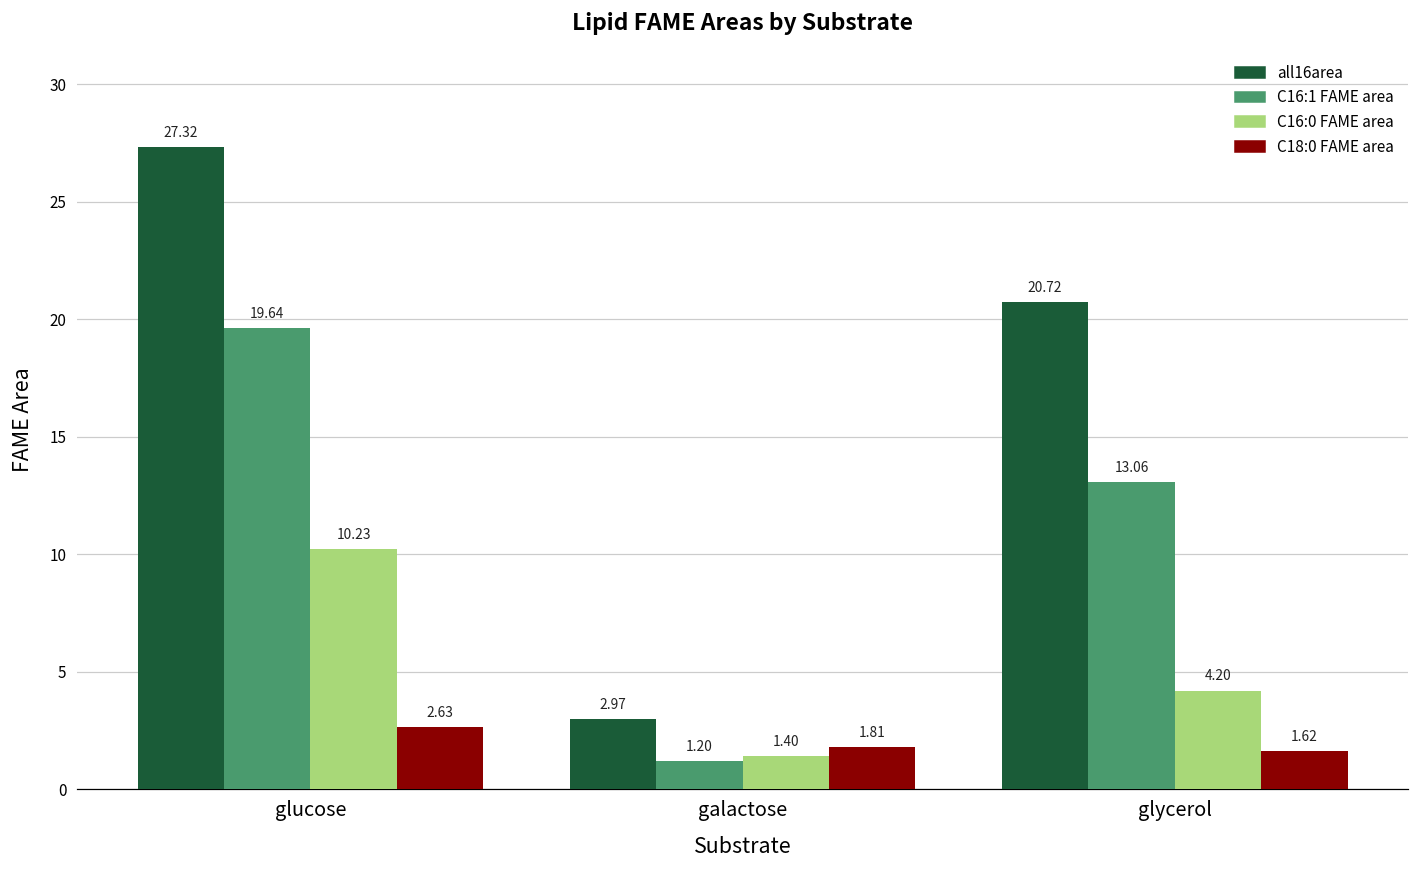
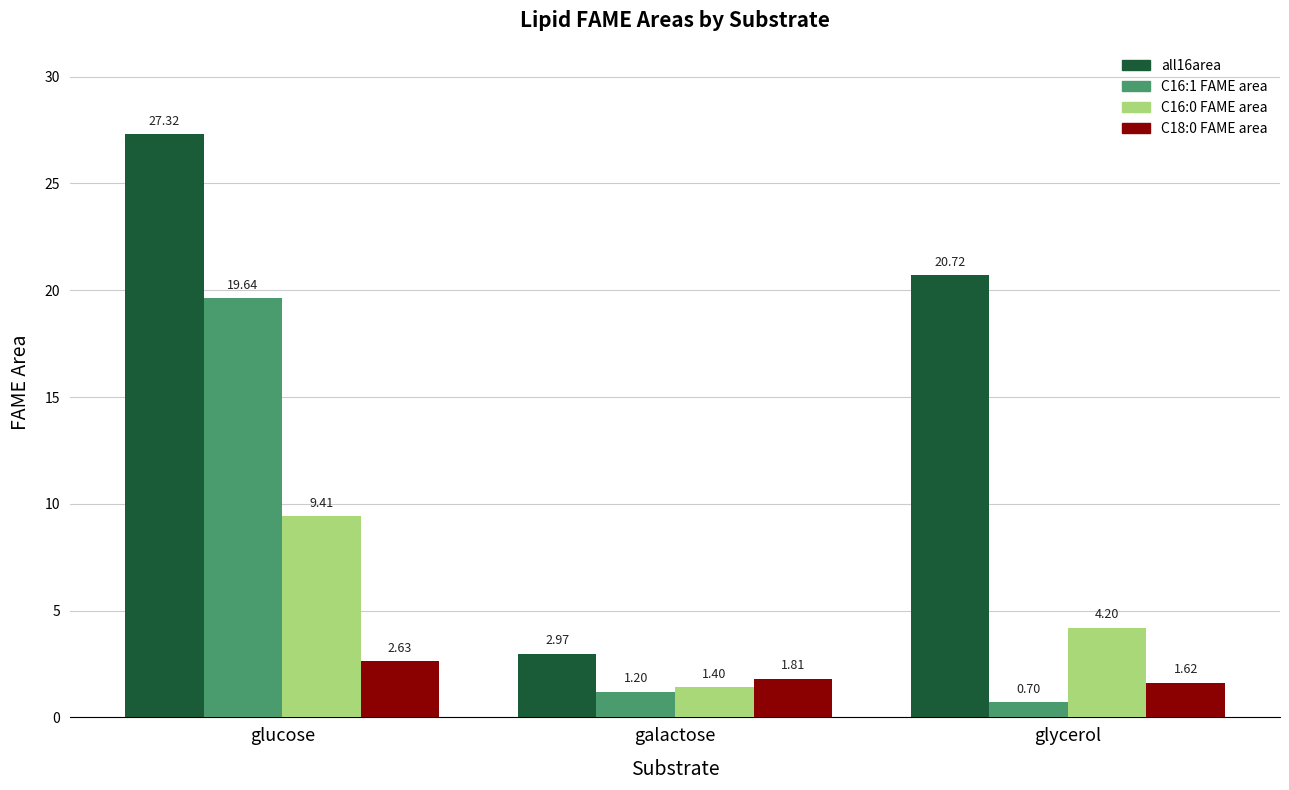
  {
    "all16area": {
      "glucose": 27.32,
      "galactose": 2.97,
      "glycerol": 20.72
    },
    "C16:1 FAME area": {
      "glucose": 19.64,
      "galactose": 1.20,
-     "glycerol": 13.06
+     "glycerol": 0.70
    },
    "C16:0 FAME area": {
-     "glucose": 10.23,
+     "glucose": 9.41,
      "galactose": 1.40,
      "glycerol": 4.20
    },
    "C18:0 FAME area": {
      "glucose": 2.63,
      "galactose": 1.81,
      "glycerol": 1.62
    }
  }
